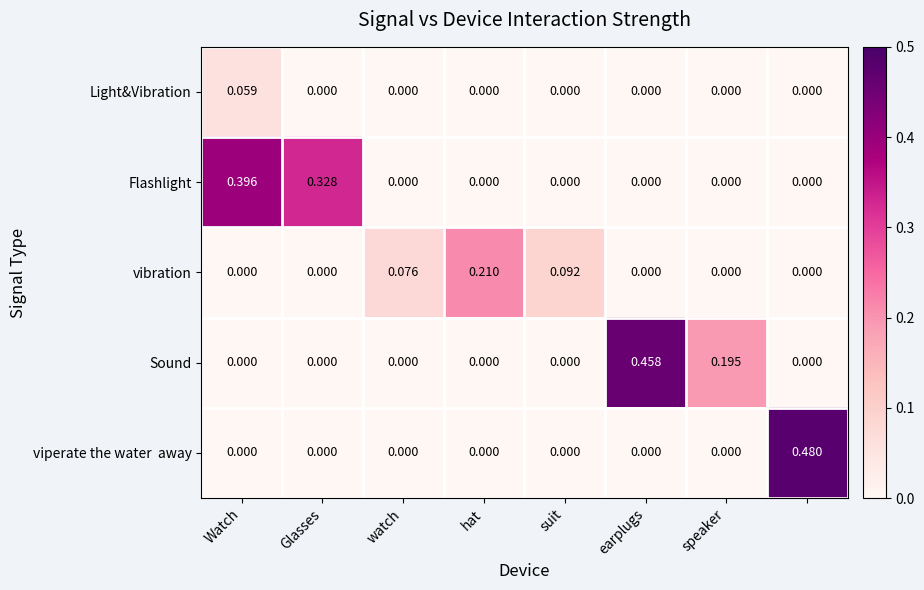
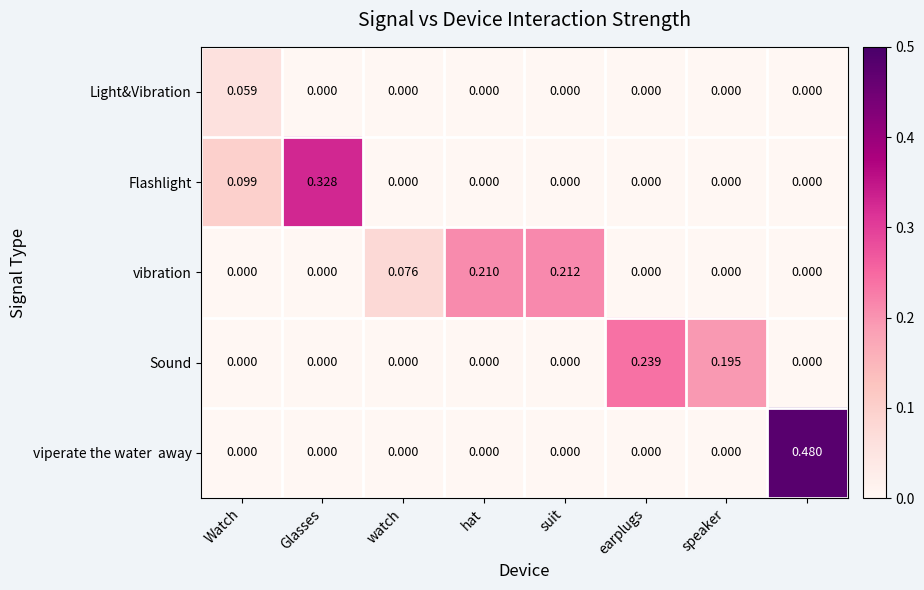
  {
    "Light&Vibration": {
      "Watch": 0.059,
      "Glasses": 0.000,
      "watch": 0.000,
      "hat": 0.000,
      "suit": 0.000,
      "earplugs": 0.000,
      "speaker": 0.000
    },
    "Flashlight": {
-     "Watch": 0.396,
+     "Watch": 0.099,
      "Glasses": 0.328,
      "watch": 0.000,
      "hat": 0.000,
      "suit": 0.000,
      "earplugs": 0.000,
      "speaker": 0.000
    },
    "vibration": {
      "Watch": 0.000,
      "Glasses": 0.000,
      "watch": 0.076,
      "hat": 0.210,
-     "suit": 0.092,
+     "suit": 0.212,
      "earplugs": 0.000,
      "speaker": 0.000
    },
    "Sound": {
      "Watch": 0.000,
      "Glasses": 0.000,
      "watch": 0.000,
      "hat": 0.000,
      "suit": 0.000,
-     "earplugs": 0.458,
+     "earplugs": 0.239,
      "speaker": 0.195
    },
    "viperate the water away": {
      "Watch": 0.000,
      "Glasses": 0.000,
      "watch": 0.000,
      "hat": 0.000,
      "suit": 0.000,
      "earplugs": 0.000,
      "speaker": 0.000
    }
  }
